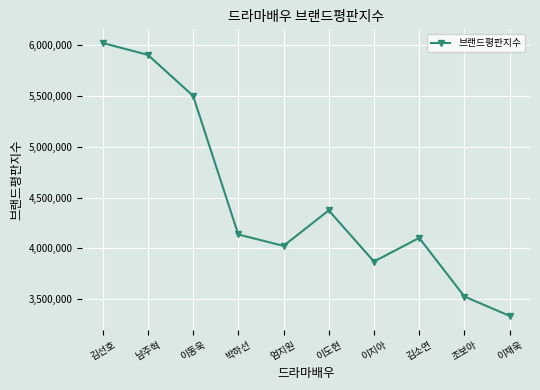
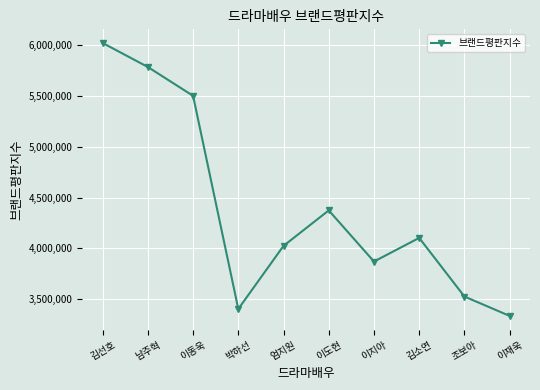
  {
    "김선호": "6,020,000",
-   "남주혁": "5,910,000",
+   "남주혁": "5,790,000",
    "이동욱": "5,500,000",
-   "박하선": "4,140,000",
+   "박하선": "3,400,000",
    "엄지원": "4,020,000",
    "이도현": "4,370,000",
    "이지아": "3,870,000",
    "김소연": "4,100,000",
    "조보아": "3,520,000",
    "이재욱": "3,330,000"
  }
